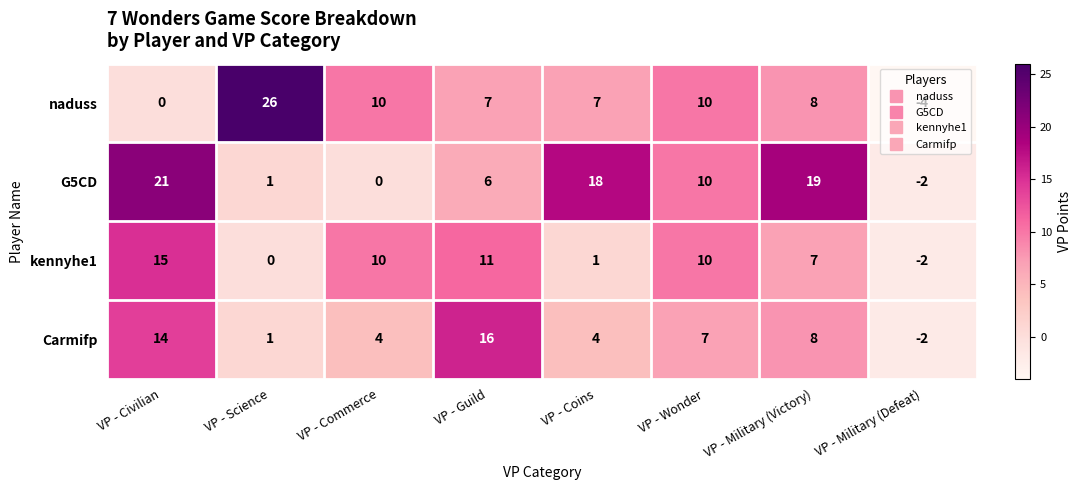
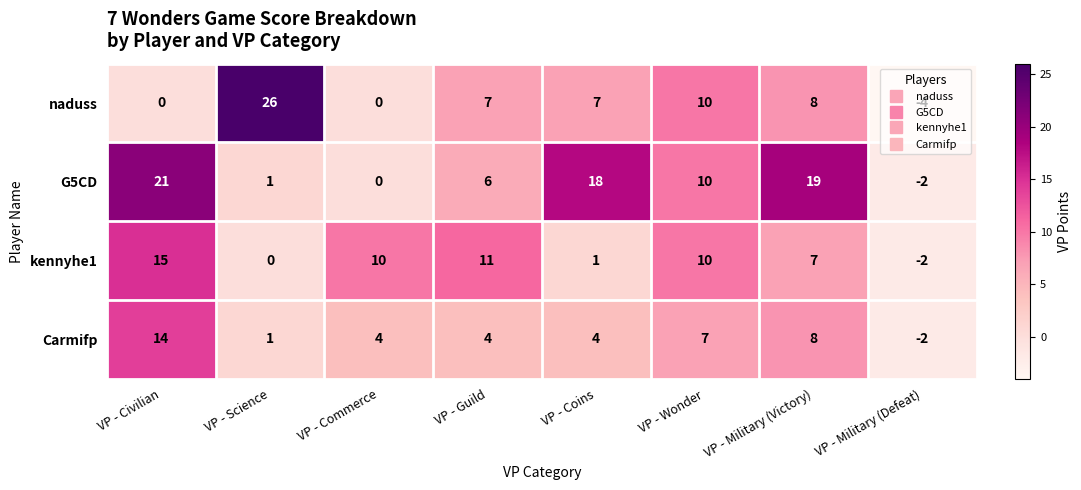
  {
    "naduss": {
      "VP - Civilian": 0,
      "VP - Science": 26,
-     "VP - Commerce": 10,
+     "VP - Commerce": 0,
      "VP - Guild": 7,
      "VP - Coins": 7,
      "VP - Wonder": 10,
      "VP - Military (Victory)": 8
    },
    "G5CD": {
      "VP - Civilian": 21,
      "VP - Science": 1,
      "VP - Commerce": 0,
      "VP - Guild": 6,
      "VP - Coins": 18,
      "VP - Wonder": 10,
      "VP - Military (Victory)": 19,
      "VP - Military (Defeat)": -2
    },
    "kennyhe1": {
      "VP - Civilian": 15,
      "VP - Science": 0,
      "VP - Commerce": 10,
      "VP - Guild": 11,
      "VP - Coins": 1,
      "VP - Wonder": 10,
      "VP - Military (Victory)": 7,
      "VP - Military (Defeat)": -2
    },
    "Carmifp": {
      "VP - Civilian": 14,
      "VP - Science": 1,
      "VP - Commerce": 4,
-     "VP - Guild": 16,
+     "VP - Guild": 4,
      "VP - Coins": 4,
      "VP - Wonder": 7,
      "VP - Military (Victory)": 8,
      "VP - Military (Defeat)": -2
    }
  }
